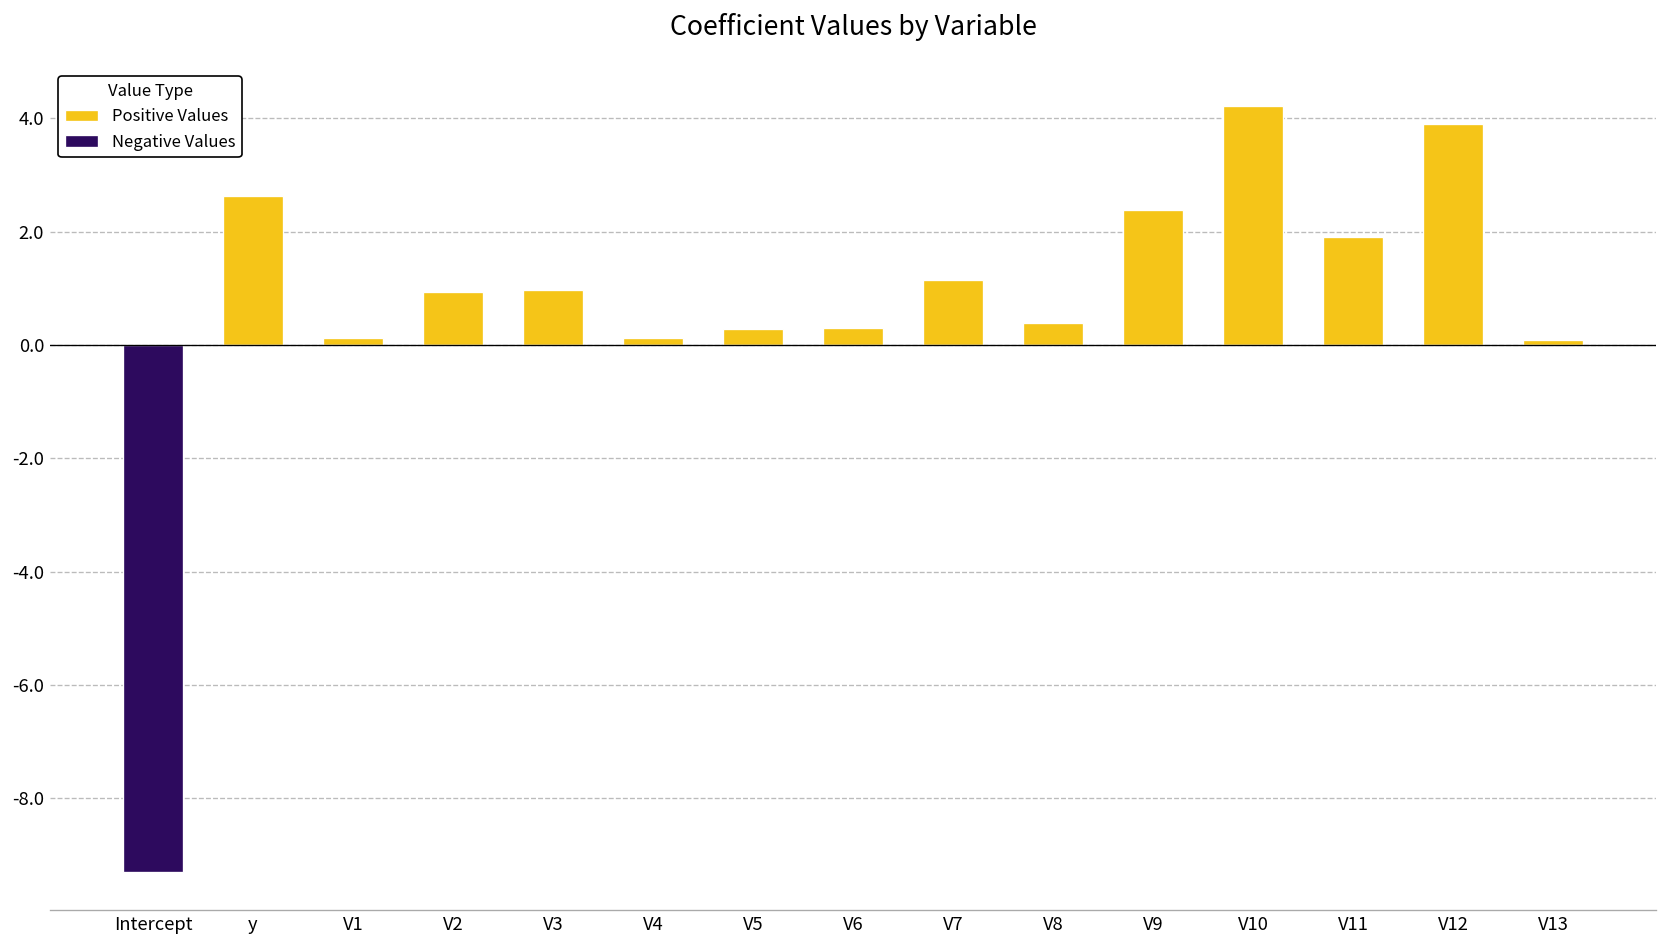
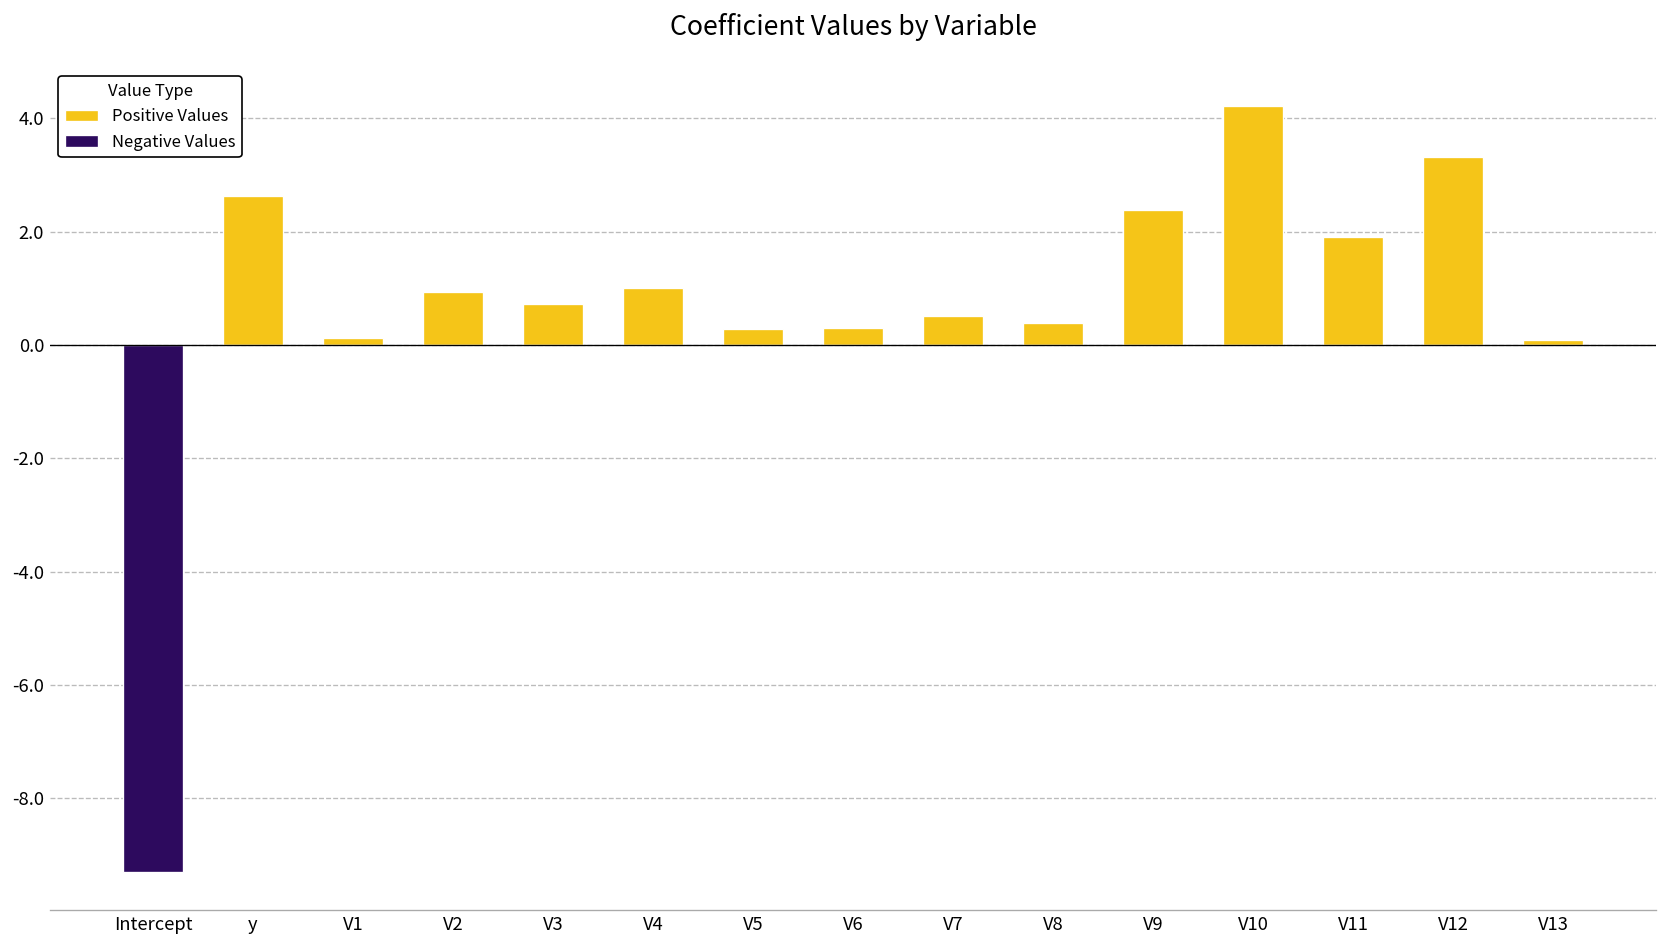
  {
    "Positive Values": {
      "Intercept": 0.0,
      "y": 2.6,
      "V1": 0.1,
      "V2": 0.9,
-     "V3": 1.0,
-     "V4": 0.1,
+     "V3": 0.7,
+     "V4": 1.0,
      "V5": 0.3,
      "V6": 0.3,
-     "V7": 1.1,
+     "V7": 0.5,
      "V8": 0.4,
      "V9": 2.4,
      "V10": 4.2,
      "V11": 1.9,
-     "V12": 3.9,
+     "V12": 3.3,
      "V13": 0.1
    },
    "Negative Values": {
      "Intercept": -9.3,
      "y": 0.0,
      "V1": 0.0,
      "V2": 0.0,
      "V3": 0.0,
      "V4": 0.0,
      "V5": 0.0,
      "V6": 0.0,
      "V7": 0.0,
      "V8": 0.0,
      "V9": 0.0,
      "V10": 0.0,
      "V11": 0.0,
      "V12": 0.0,
      "V13": 0.0
    }
  }
